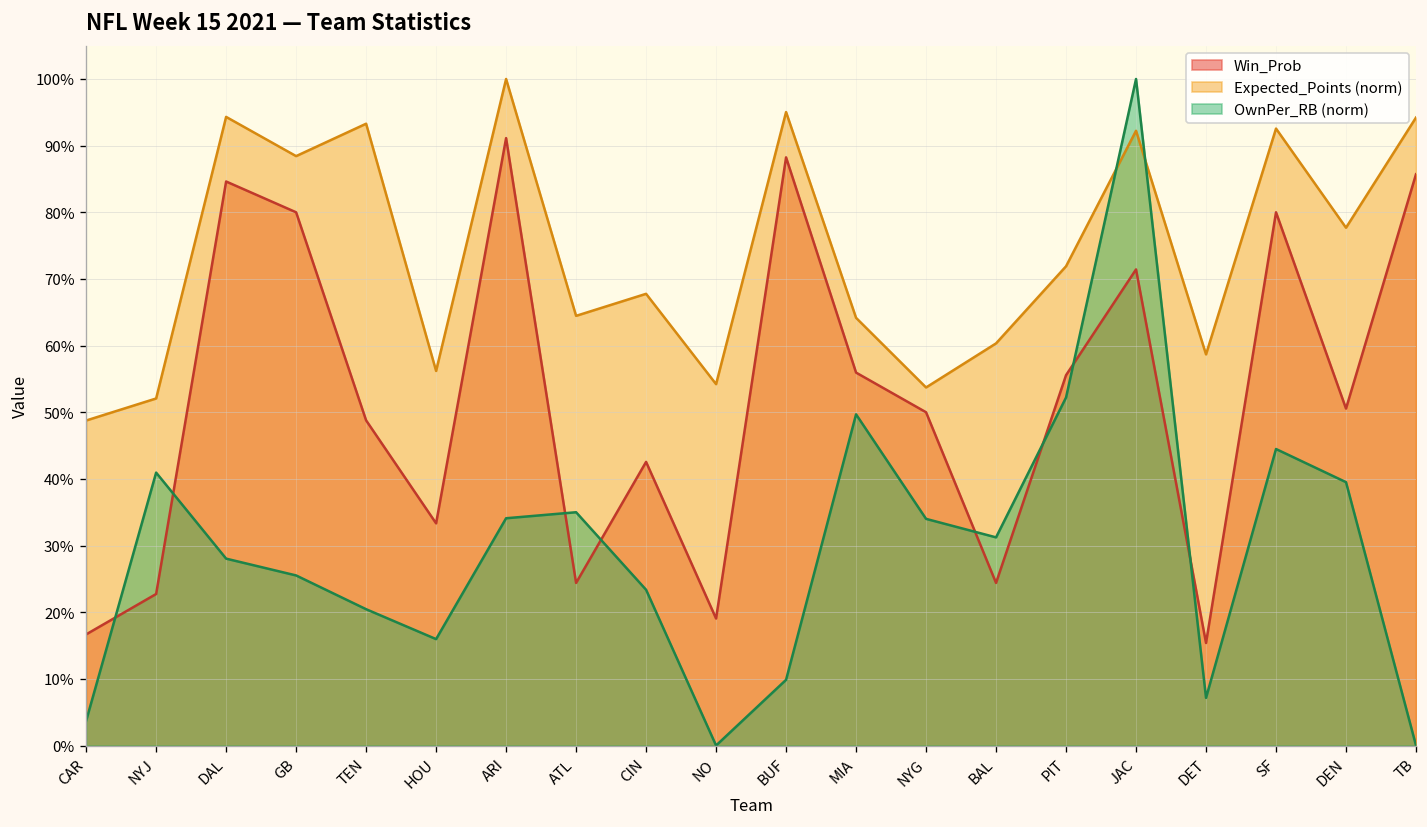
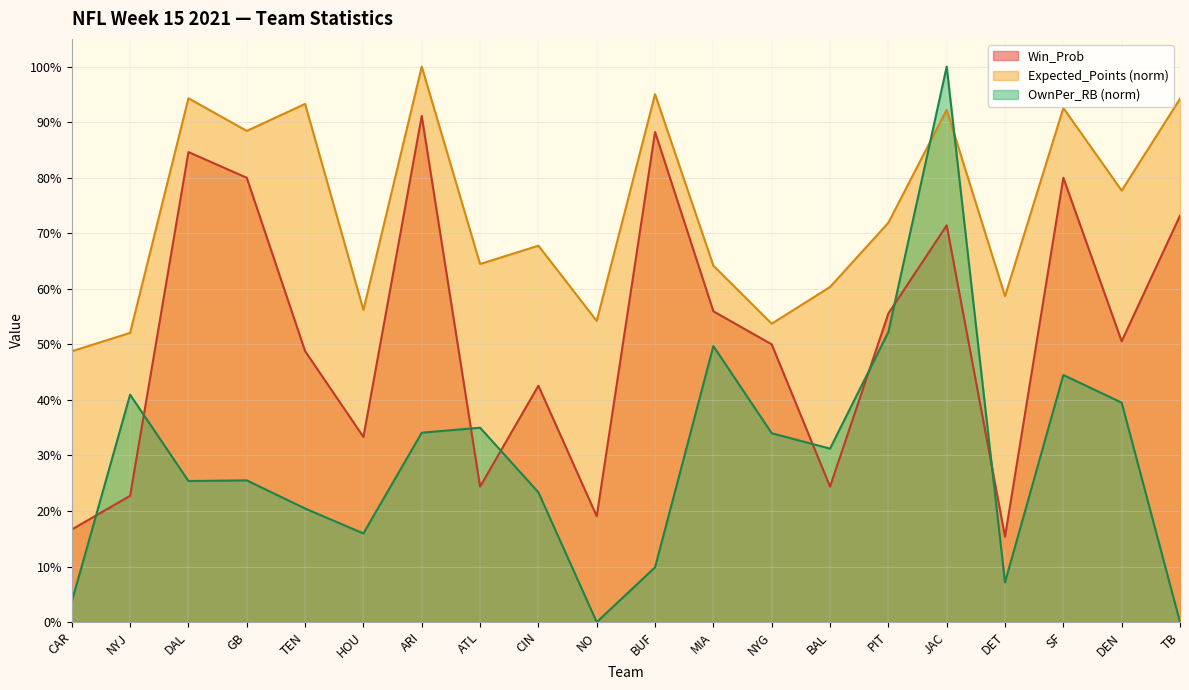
  {
    "Win_Prob": {
      "CAR": "17%",
      "NYJ": "23%",
      "DAL": "85%",
      "GB": "80%",
      "TEN": "49%",
      "HOU": "33%",
      "ARI": "91%",
      "ATL": "24%",
      "CIN": "43%",
      "NO": "19%",
      "BUF": "88%",
      "MIA": "56%",
      "NYG": "50%",
      "BAL": "24%",
      "PIT": "56%",
      "JAC": "71%",
      "DET": "15%",
      "SF": "80%",
      "DEN": "51%",
-     "TB": "86%"
+     "TB": "73%"
    },
    "Expected_Points (norm)": {
      "CAR": "49%",
      "NYJ": "52%",
      "DAL": "94%",
      "GB": "88%",
      "TEN": "93%",
      "HOU": "56%",
      "ARI": "100%",
      "ATL": "64%",
      "CIN": "68%",
      "NO": "54%",
      "BUF": "95%",
      "MIA": "64%",
      "NYG": "54%",
      "BAL": "60%",
      "PIT": "72%",
      "JAC": "92%",
      "DET": "59%",
      "SF": "93%",
      "DEN": "78%",
      "TB": "94%"
    },
    "OwnPer_RB (norm)": {
      "CAR": "4%",
      "NYJ": "41%",
-     "DAL": "28%",
+     "DAL": "25%",
      "GB": "26%",
      "TEN": "20%",
      "HOU": "16%",
      "ARI": "34%",
      "ATL": "35%",
      "CIN": "23%",
      "NO": "0%",
      "BUF": "10%",
      "MIA": "50%",
      "NYG": "34%",
      "BAL": "31%",
      "PIT": "52%",
      "JAC": "100%",
      "DET": "7%",
      "SF": "44%",
      "DEN": "40%",
      "TB": "0%"
    }
  }
